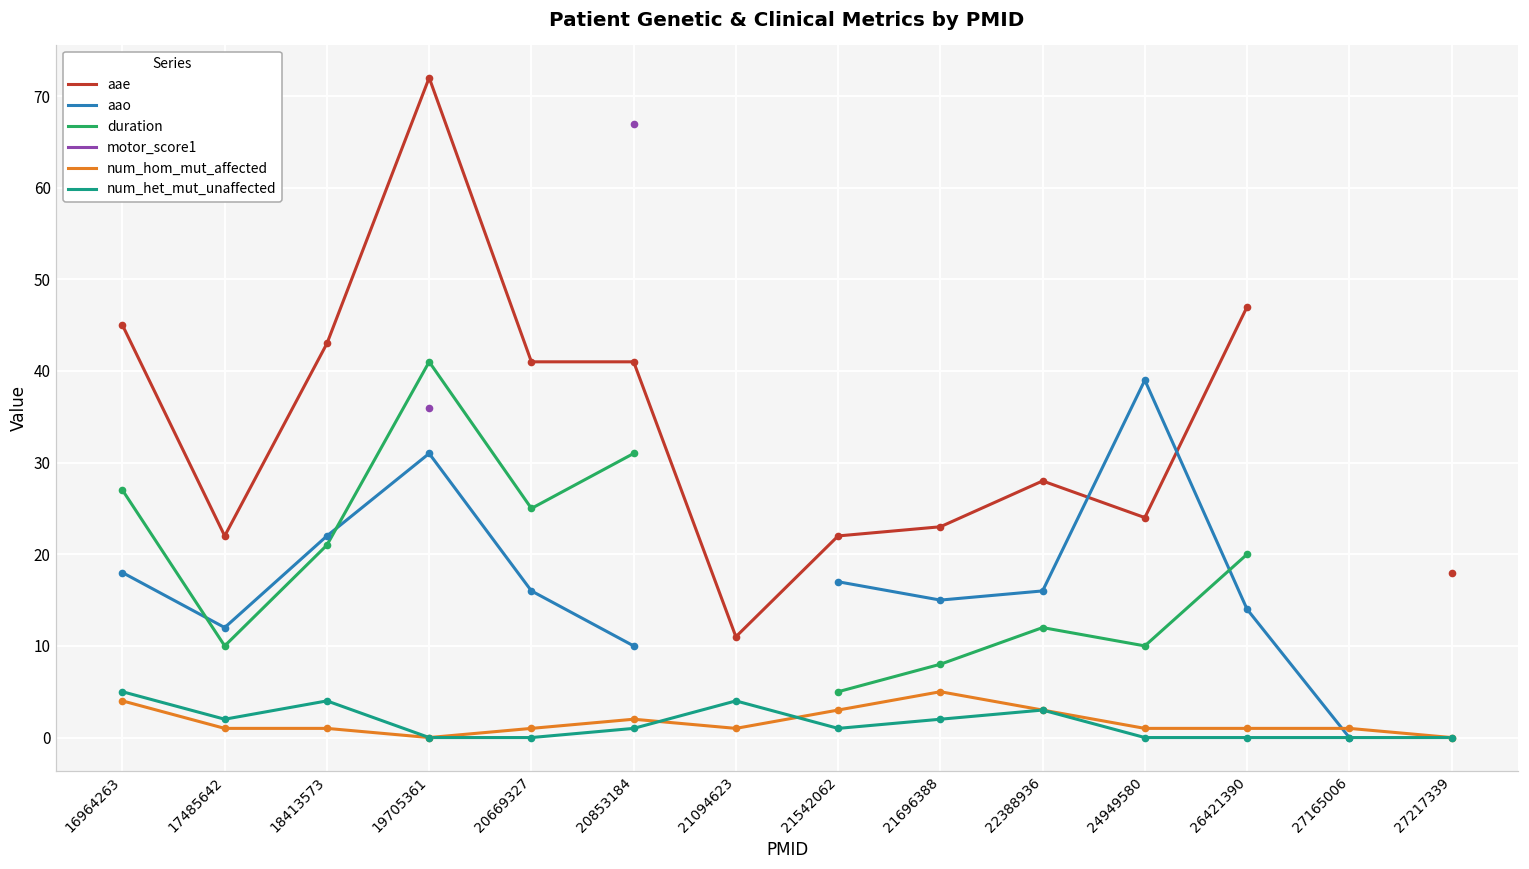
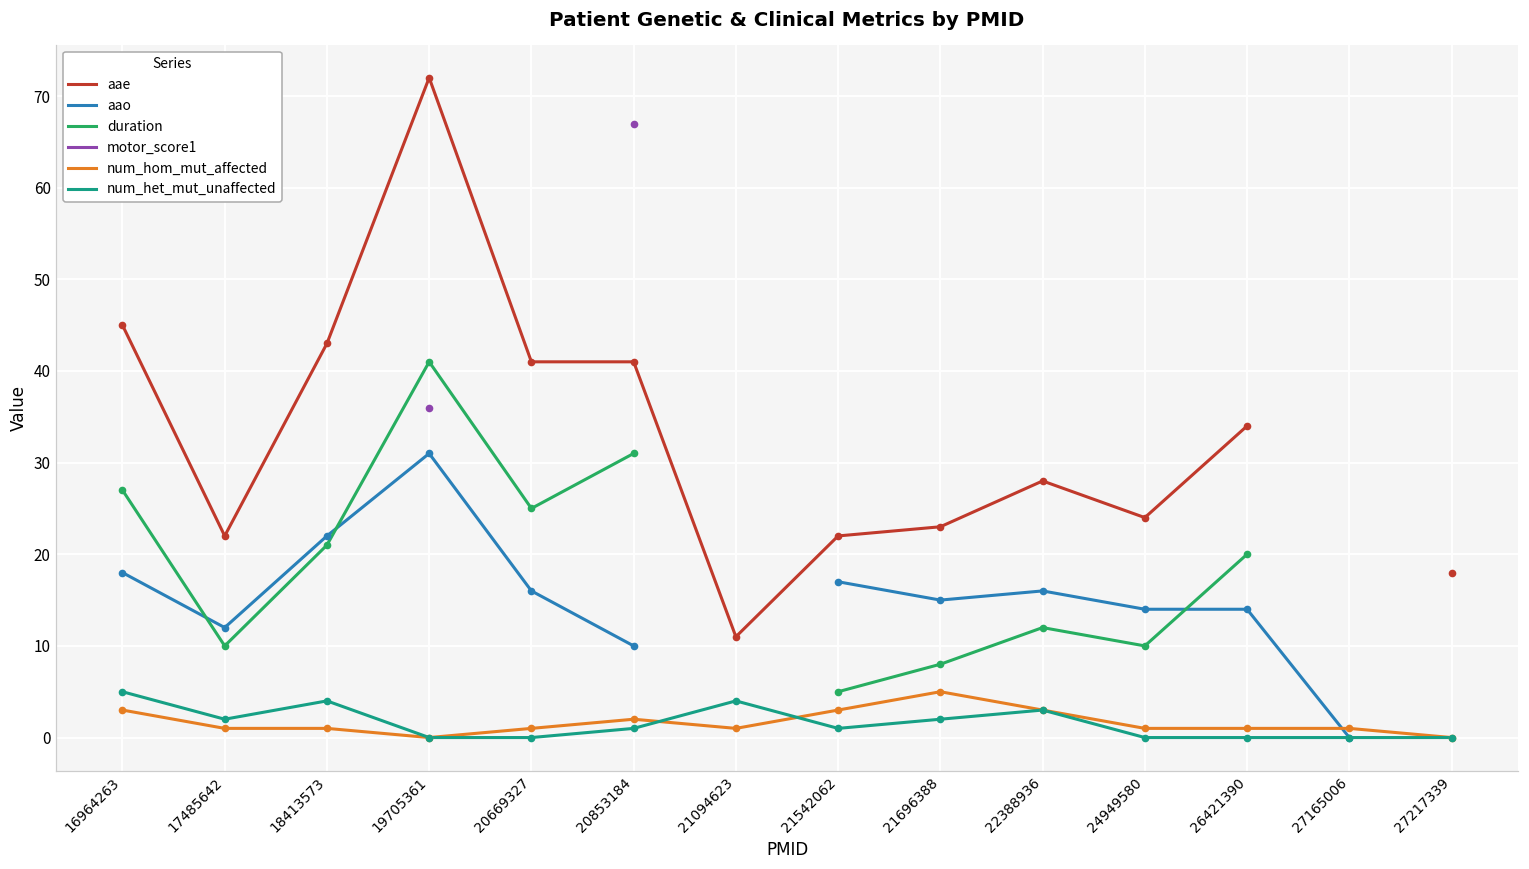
  {
    "aae": {
      "16964263": 45,
      "17485642": 22,
      "18413573": 43,
      "19705361": 72,
      "20669327": 41,
      "20853184": 41,
      "21094623": 11,
      "21542062": 22,
      "21696388": 23,
      "22388936": 28,
      "24949580": 24,
-     "26421390": 47,
+     "26421390": 34,
      "27217339": 18
    },
    "aao": {
      "16964263": 18,
      "17485642": 12,
      "18413573": 22,
      "19705361": 31,
      "20669327": 16,
      "20853184": 10,
      "21542062": 17,
      "21696388": 15,
      "22388936": 16,
-     "24949580": 39,
+     "24949580": 14,
      "26421390": 14
    },
    "motor_score1": {
      "19705361": 36,
      "20853184": 67
    },
    "num_hom_mut_affected": {
-     "16964263": 4,
+     "16964263": 3,
      "17485642": 1,
      "18413573": 1,
      "20669327": 1,
      "20853184": 2,
      "21094623": 1,
      "21542062": 3,
      "21696388": 5,
      "24949580": 1,
      "26421390": 1,
      "27165006": 1
    }
  }
